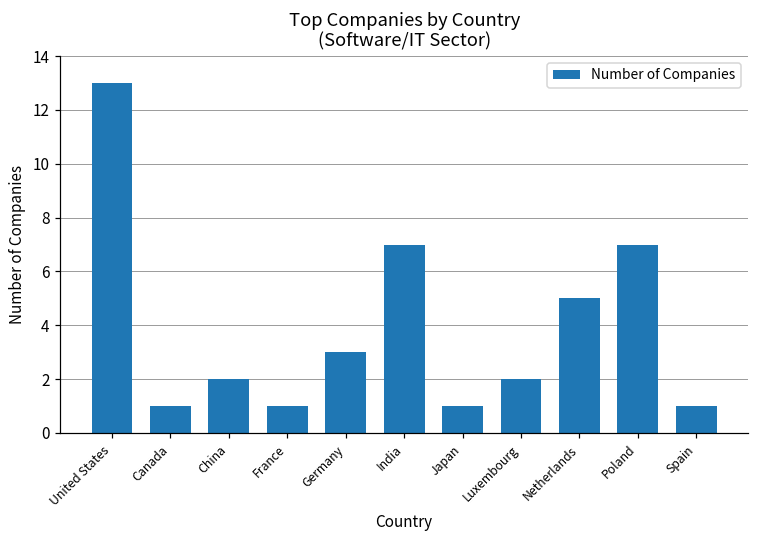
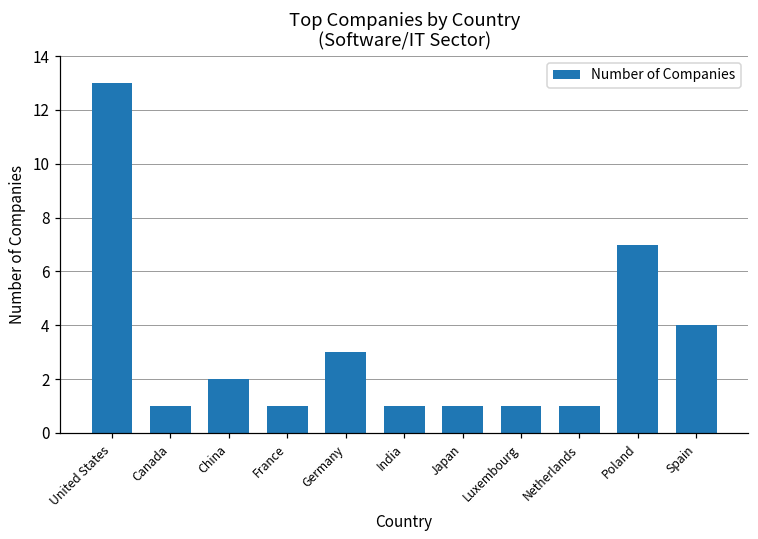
  {
    "United States": 13,
    "Canada": 1,
    "China": 2,
    "France": 1,
    "Germany": 3,
-   "India": 7,
+   "India": 1,
    "Japan": 1,
-   "Luxembourg": 2,
-   "Netherlands": 5,
+   "Luxembourg": 1,
+   "Netherlands": 1,
    "Poland": 7,
-   "Spain": 1
+   "Spain": 4
  }
